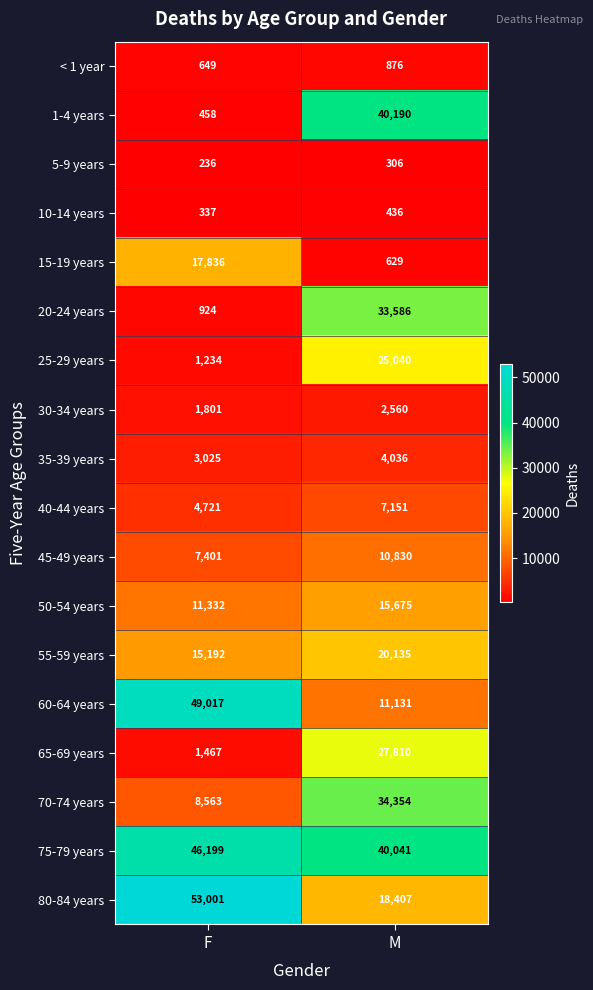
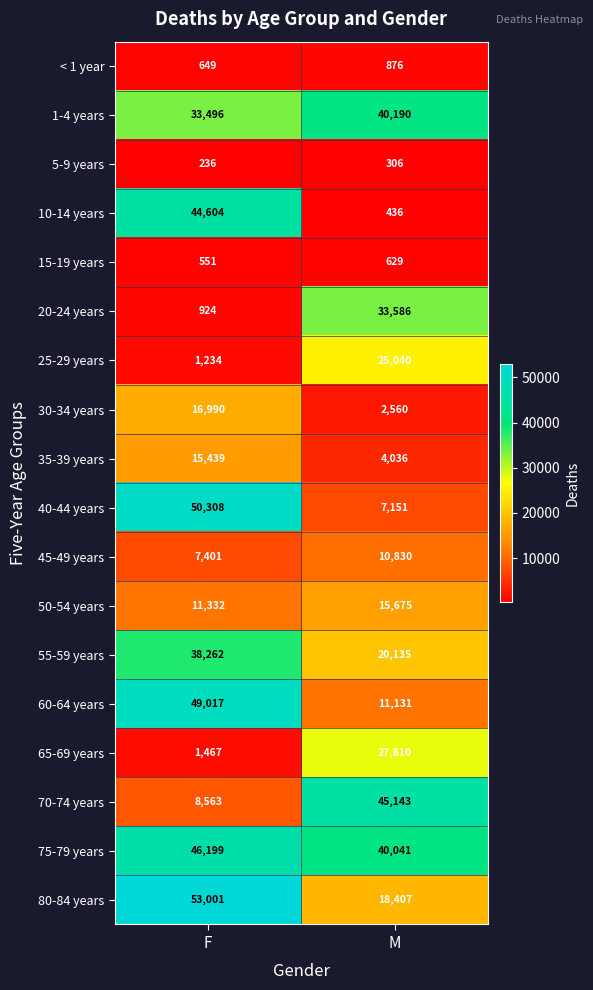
  {
    "< 1 year": {
      "F": "649",
      "M": "876"
    },
    "1-4 years": {
-     "F": "458",
+     "F": "33,496",
      "M": "40,190"
    },
    "5-9 years": {
      "F": "236",
      "M": "306"
    },
    "10-14 years": {
-     "F": "337",
+     "F": "44,604",
      "M": "436"
    },
    "15-19 years": {
-     "F": "17,836",
+     "F": "551",
      "M": "629"
    },
    "20-24 years": {
      "F": "924",
      "M": "33,586"
    },
    "25-29 years": {
      "F": "1,234",
      "M": "25,040"
    },
    "30-34 years": {
-     "F": "1,801",
+     "F": "16,990",
      "M": "2,560"
    },
    "35-39 years": {
-     "F": "3,025",
+     "F": "15,439",
      "M": "4,036"
    },
    "40-44 years": {
-     "F": "4,721",
+     "F": "50,308",
      "M": "7,151"
    },
    "45-49 years": {
      "F": "7,401",
      "M": "10,830"
    },
    "50-54 years": {
      "F": "11,332",
      "M": "15,675"
    },
    "55-59 years": {
-     "F": "15,192",
+     "F": "38,262",
      "M": "20,135"
    },
    "60-64 years": {
      "F": "49,017",
      "M": "11,131"
    },
    "65-69 years": {
      "F": "1,467",
      "M": "27,810"
    },
    "70-74 years": {
      "F": "8,563",
-     "M": "34,354"
+     "M": "45,143"
    },
    "75-79 years": {
      "F": "46,199",
      "M": "40,041"
    },
    "80-84 years": {
      "F": "53,001",
      "M": "18,407"
    }
  }
